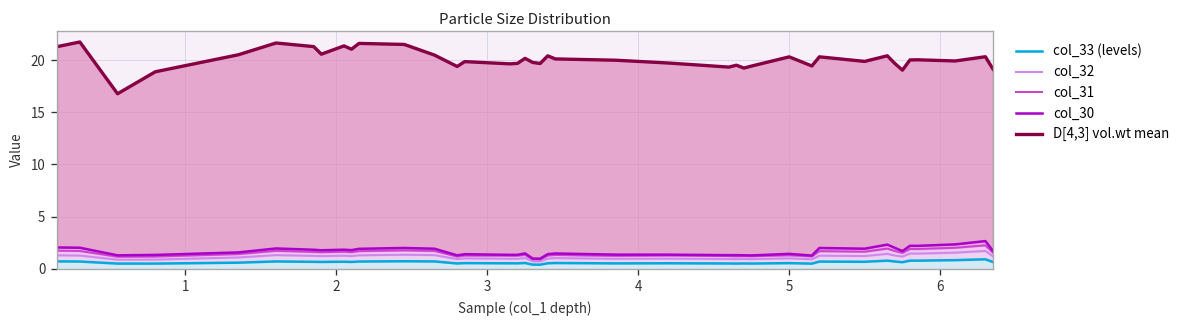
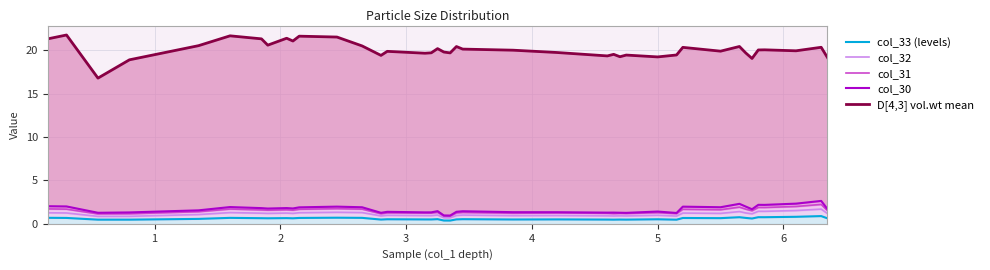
  {
    "col_33 (levels)": {
      "5": 1
    },
    "col_32": {
      "5": 0
    },
    "D[4,3] vol.wt mean": {
-     "5": 19
+     "5": 18
    }
  }
